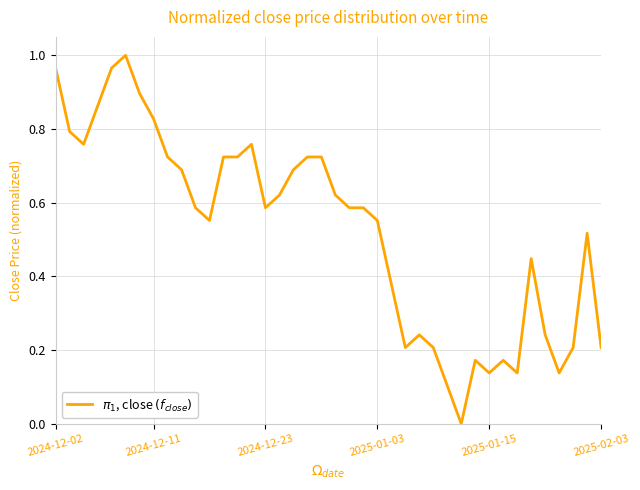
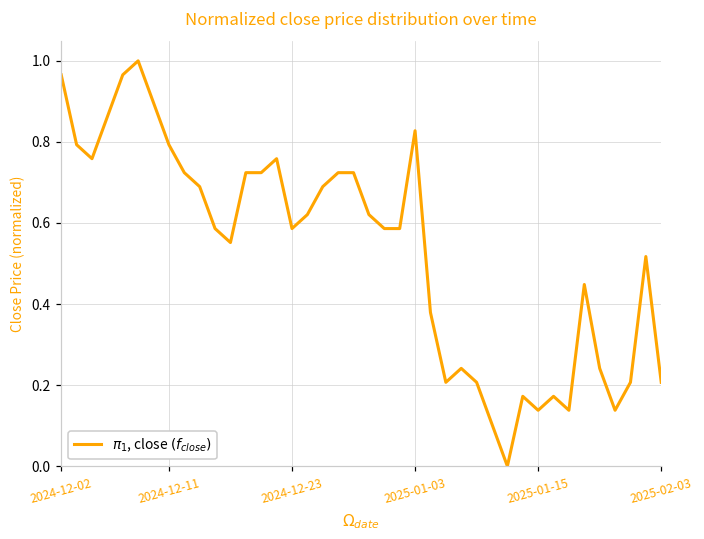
  {
    "2024-12-02": 0.97,
-   "2024-12-11": 0.83,
+   "2024-12-11": 0.79,
    "2024-12-23": 0.59,
-   "2025-01-03": 0.55,
+   "2025-01-03": 0.83,
    "2025-01-15": 0.14,
    "2025-02-03": 0.21
  }
